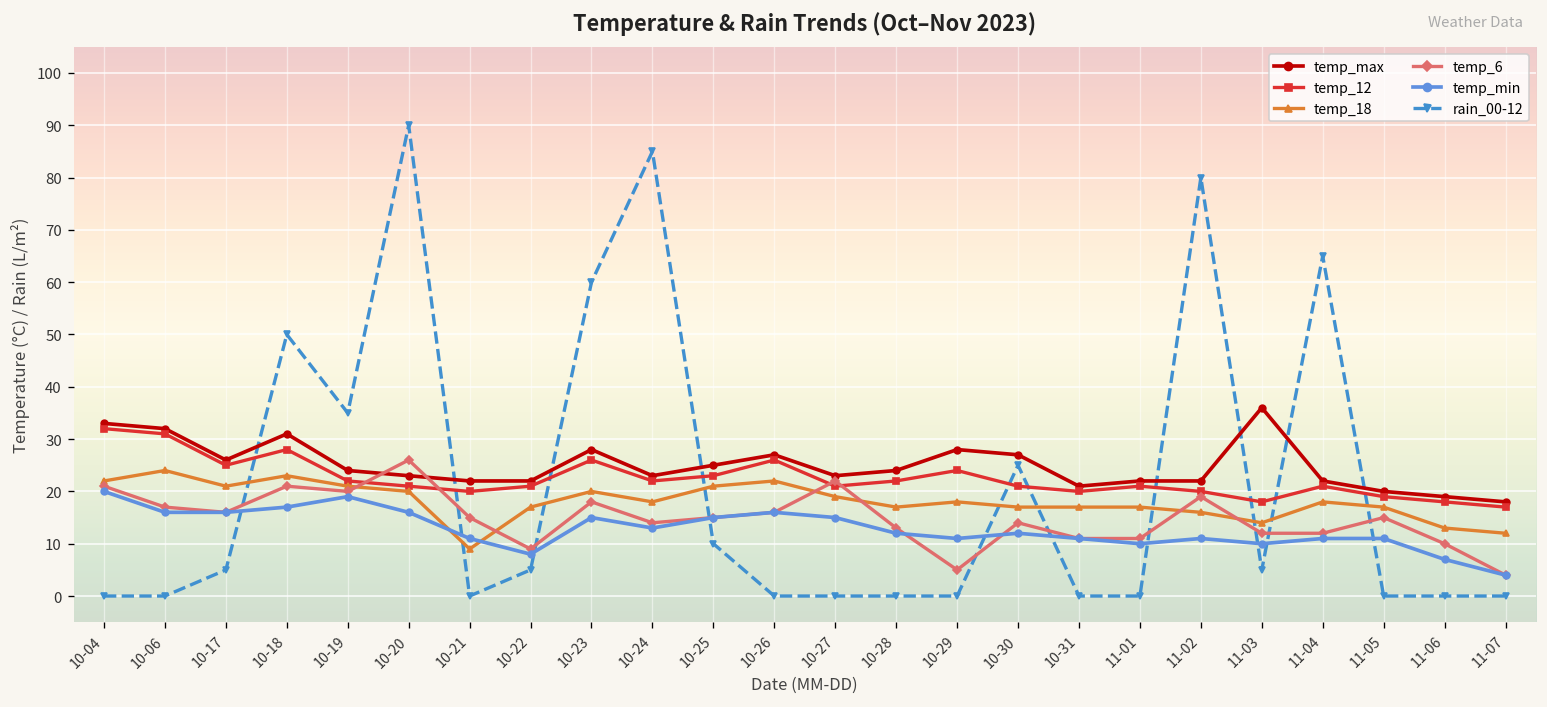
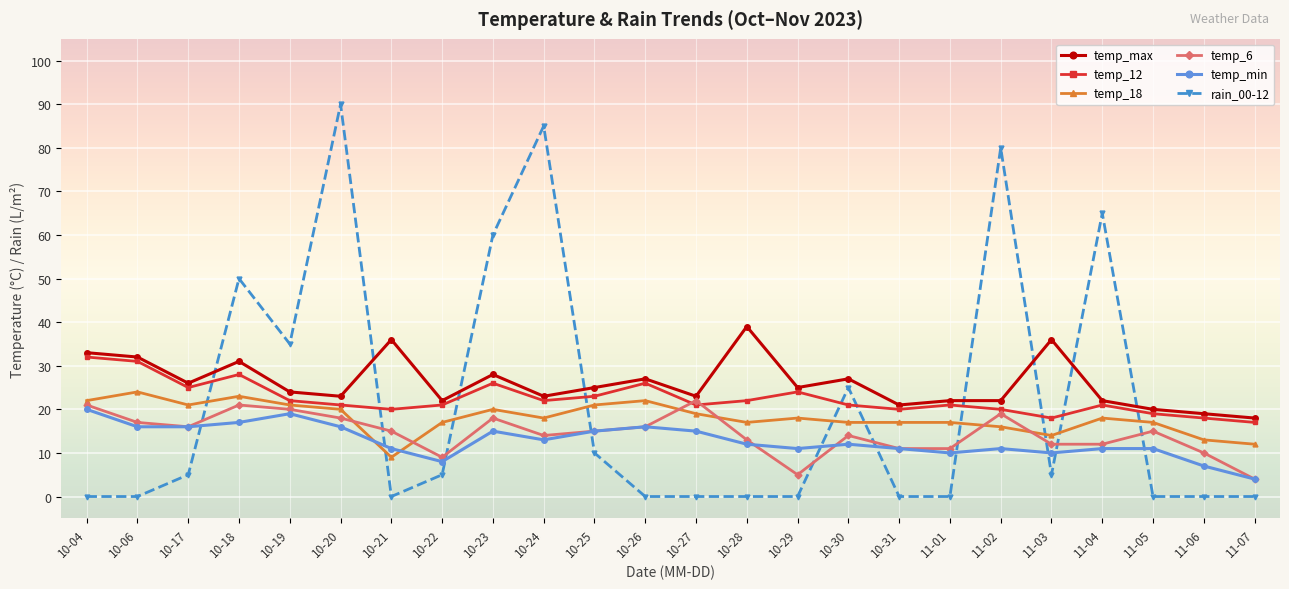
  {
    "temp_max": {
      "10-04": 33,
      "10-06": 32,
      "10-17": 26,
      "10-18": 31,
      "10-19": 24,
      "10-20": 23,
-     "10-21": 22,
+     "10-21": 36,
      "10-22": 22,
      "10-23": 28,
      "10-24": 23,
      "10-25": 25,
      "10-26": 27,
      "10-27": 23,
-     "10-28": 24,
-     "10-29": 28,
+     "10-28": 39,
+     "10-29": 25,
      "10-30": 27,
      "10-31": 21,
      "11-01": 22,
      "11-02": 22,
      "11-03": 36,
      "11-04": 22,
      "11-05": 20,
      "11-06": 19,
      "11-07": 18
    },
    "temp_12": {
      "10-04": 32,
      "10-06": 31,
      "10-17": 25,
      "10-18": 28,
      "10-19": 22,
      "10-20": 21,
      "10-21": 20,
      "10-22": 21,
      "10-23": 26,
      "10-24": 22,
      "10-25": 23,
      "10-26": 26,
      "10-27": 21,
      "10-28": 22,
      "10-29": 24,
      "10-30": 21,
      "10-31": 20,
      "11-01": 21,
      "11-02": 20,
      "11-03": 18,
      "11-04": 21,
      "11-05": 19,
      "11-06": 18,
      "11-07": 17
    },
    "temp_18": {
      "10-04": 22,
      "10-06": 24,
      "10-17": 21,
      "10-18": 23,
      "10-19": 21,
      "10-20": 20,
      "10-21": 9,
      "10-22": 17,
      "10-23": 20,
      "10-24": 18,
      "10-25": 21,
      "10-26": 22,
      "10-27": 19,
      "10-28": 17,
      "10-29": 18,
      "10-30": 17,
      "10-31": 17,
      "11-01": 17,
      "11-02": 16,
      "11-03": 14,
      "11-04": 18,
      "11-05": 17,
      "11-06": 13,
      "11-07": 12
    },
    "temp_6": {
      "10-04": 21,
      "10-06": 17,
      "10-18": 21,
      "10-19": 20,
-     "10-20": 26,
+     "10-20": 18,
      "10-21": 15,
      "10-22": 9,
      "10-23": 18,
      "10-24": 14,
      "10-27": 22,
      "10-28": 13,
      "10-29": 5,
      "10-30": 14,
      "11-01": 11,
      "11-02": 19,
      "11-03": 12,
      "11-04": 12,
      "11-05": 15,
      "11-06": 10
    }
  }
